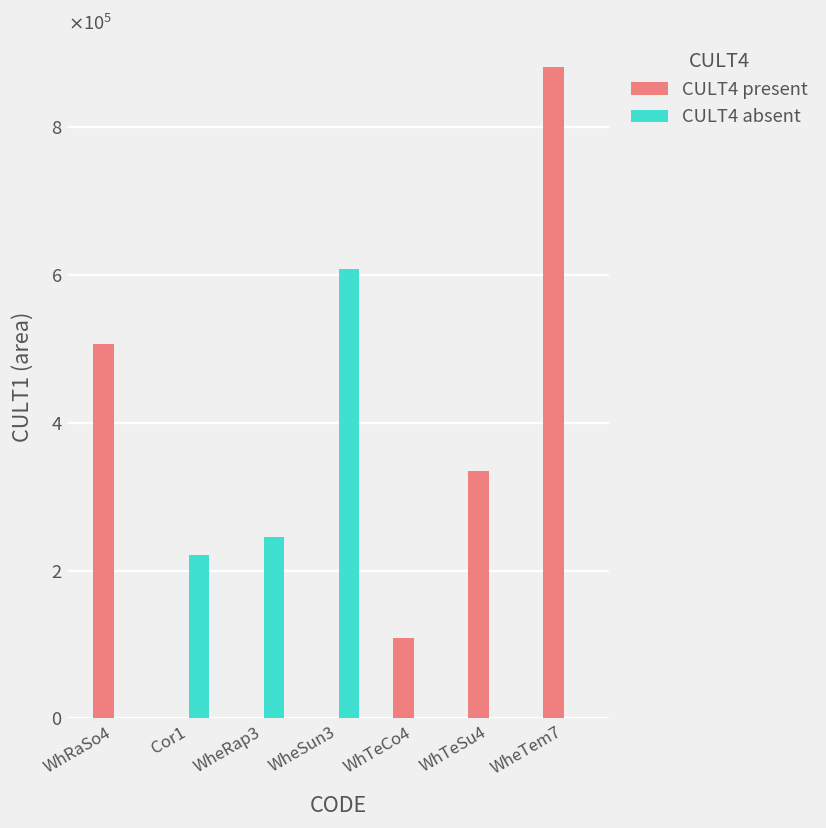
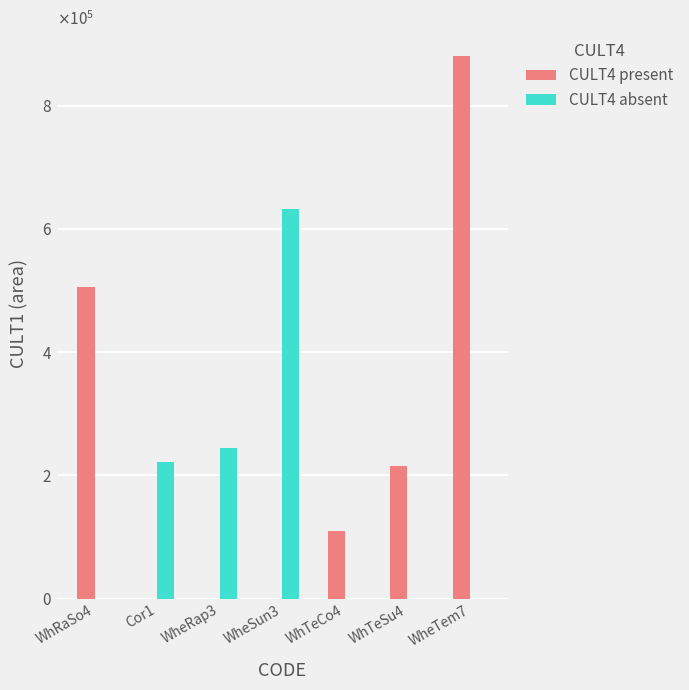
  {
    "CULT4 present": {
      "WhRaSo4": 510000,
      "Cor1": 0,
      "WheRap3": 0,
      "WheSun3": 0,
      "WhTeCo4": 110000,
-     "WhTeSu4": 330000,
+     "WhTeSu4": 220000,
      "WheTem7": 880000
    },
    "CULT4 absent": {
      "WhRaSo4": 0,
      "Cor1": 220000,
      "WheRap3": 250000,
-     "WheSun3": 610000,
+     "WheSun3": 630000,
      "WhTeCo4": 0,
      "WhTeSu4": 0,
      "WheTem7": 0
    }
  }
